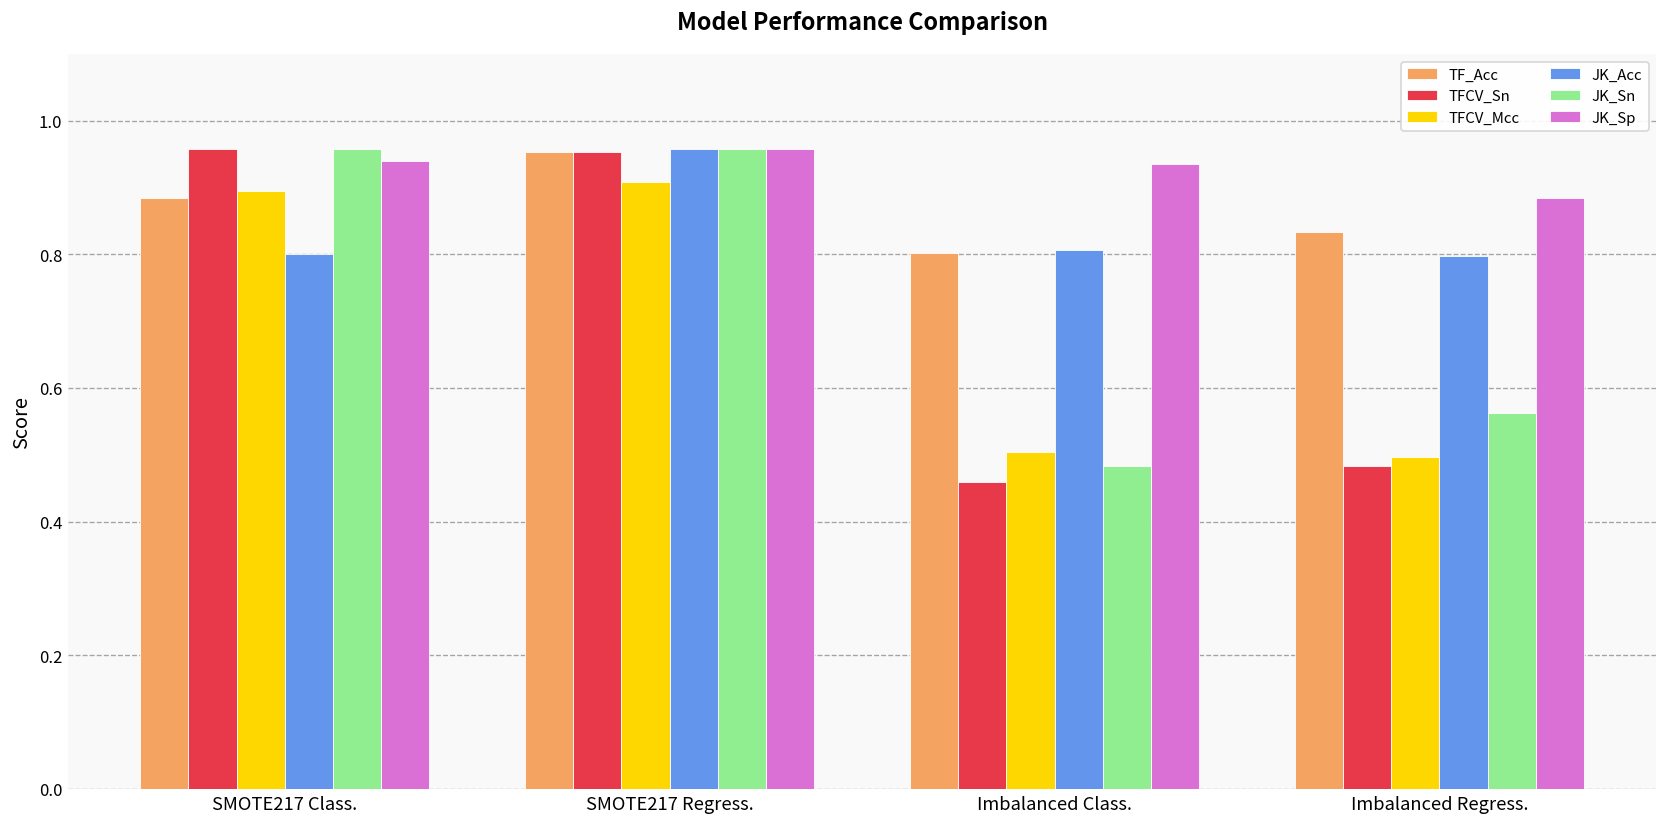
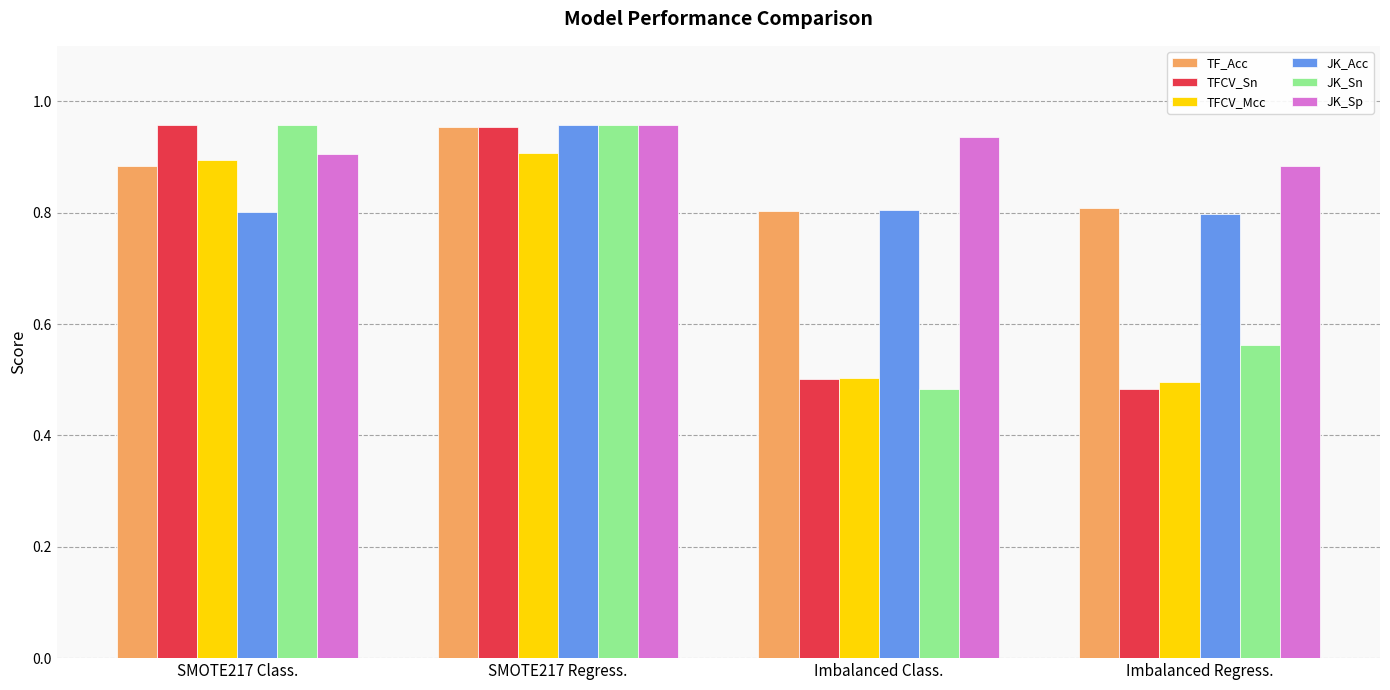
  {
    "TF_Acc": {
      "SMOTE217 Class.": 0.88,
      "SMOTE217 Regress.": 0.95,
      "Imbalanced Class.": 0.80,
-     "Imbalanced Regress.": 0.83
+     "Imbalanced Regress.": 0.81
    },
    "TFCV_Sn": {
      "SMOTE217 Class.": 0.96,
      "SMOTE217 Regress.": 0.95,
-     "Imbalanced Class.": 0.46,
+     "Imbalanced Class.": 0.50,
      "Imbalanced Regress.": 0.48
    },
    "TFCV_Mcc": {
      "SMOTE217 Class.": 0.89,
      "SMOTE217 Regress.": 0.91,
      "Imbalanced Class.": 0.50,
      "Imbalanced Regress.": 0.50
    },
    "JK_Acc": {
      "SMOTE217 Class.": 0.80,
      "SMOTE217 Regress.": 0.96,
      "Imbalanced Class.": 0.81,
      "Imbalanced Regress.": 0.80
    },
    "JK_Sn": {
      "SMOTE217 Class.": 0.96,
      "SMOTE217 Regress.": 0.96,
      "Imbalanced Class.": 0.48,
      "Imbalanced Regress.": 0.56
    },
    "JK_Sp": {
-     "SMOTE217 Class.": 0.94,
+     "SMOTE217 Class.": 0.91,
      "SMOTE217 Regress.": 0.96,
      "Imbalanced Class.": 0.94,
      "Imbalanced Regress.": 0.88
    }
  }
